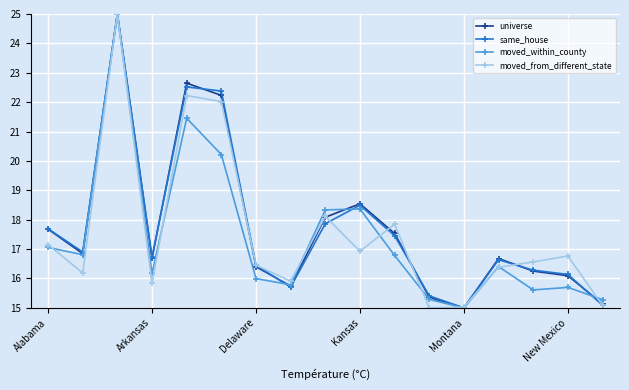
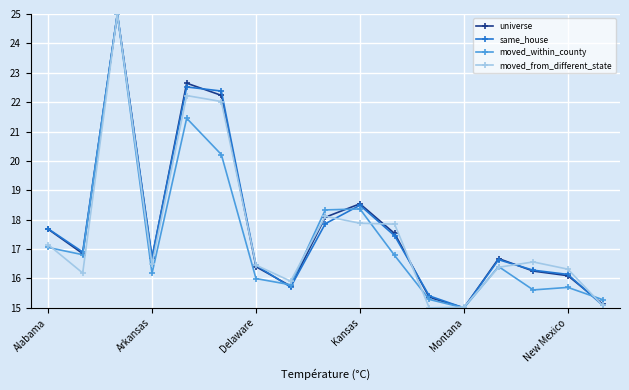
  {
    "moved_from_different_state": {
      "Alabama": 17.2,
-     "Arkansas": 15.8,
-     "Kansas": 16.9,
-     "New Mexico": 16.8
+     "Arkansas": 16.5,
+     "Kansas": 17.9,
+     "New Mexico": 16.3
    }
  }
